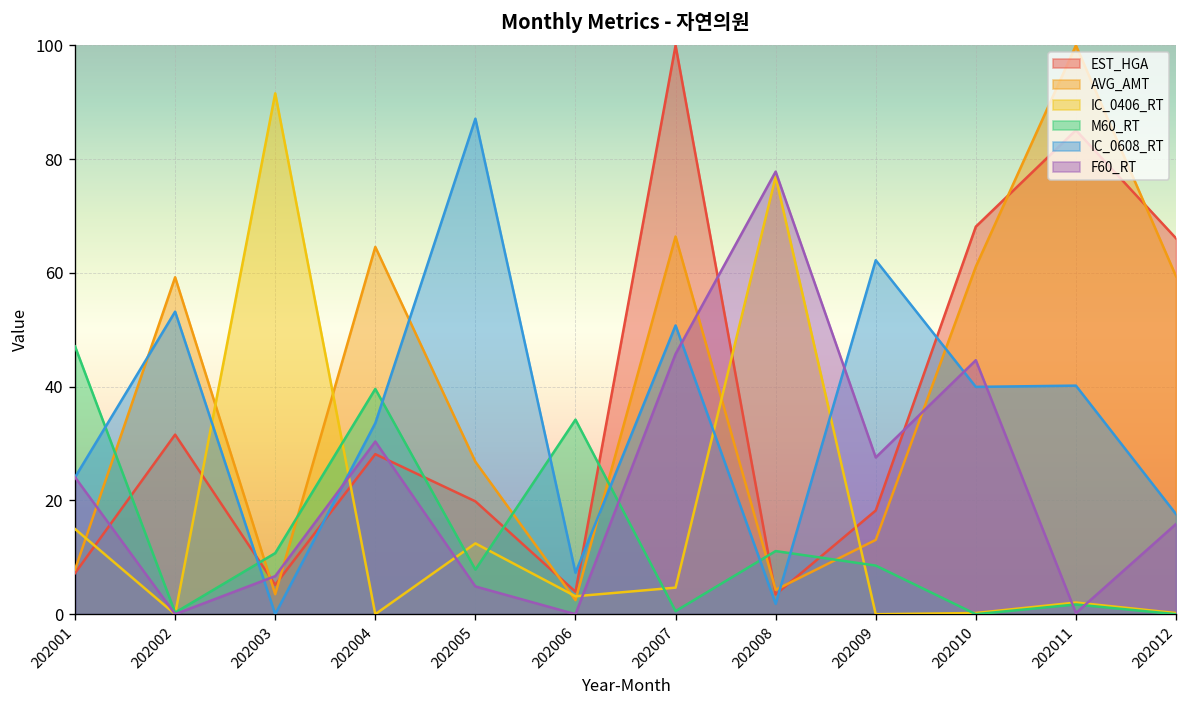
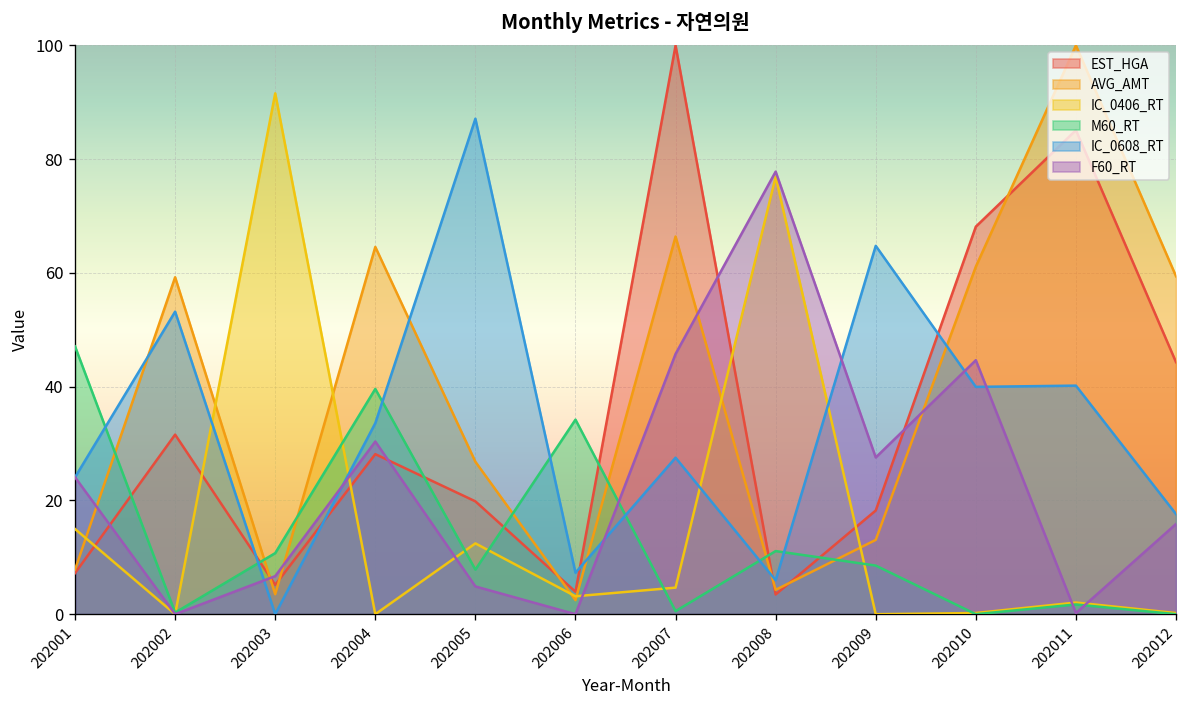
  {
    "EST_HGA": {
      "202001": 7,
      "202002": 32,
      "202003": 5,
      "202004": 28,
      "202005": 20,
      "202006": 4,
      "202007": 100,
      "202008": 3,
      "202009": 18,
      "202010": 68,
-     "202012": 66
+     "202012": 44
    },
    "M60_RT": {
      "202001": 47,
      "202003": 11,
      "202004": 40,
      "202005": 8,
      "202006": 34,
      "202007": 1,
      "202008": 11,
      "202009": 9
    },
    "IC_0608_RT": {
      "202002": 53,
      "202003": 0,
      "202004": 34,
      "202005": 87,
      "202006": 7,
-     "202007": 51,
-     "202008": 2,
-     "202009": 62,
+     "202007": 28,
+     "202008": 6,
+     "202009": 65,
      "202010": 40,
      "202011": 40,
      "202012": 18
    },
    "F60_RT": {
      "202003": 7,
      "202004": 30,
      "202005": 5,
      "202006": 0,
      "202007": 46,
      "202008": 78,
      "202009": 28,
      "202010": 45,
      "202011": 0,
      "202012": 16
    }
  }
